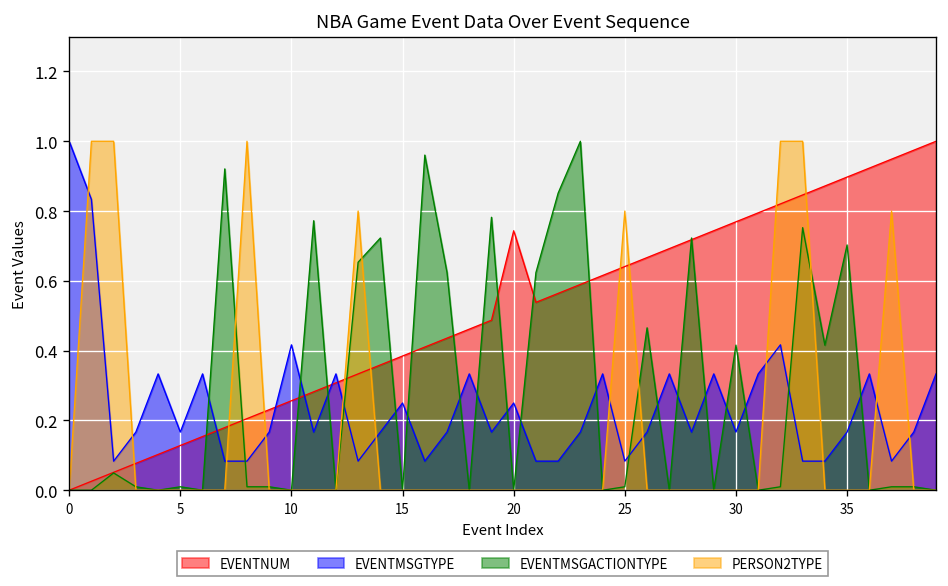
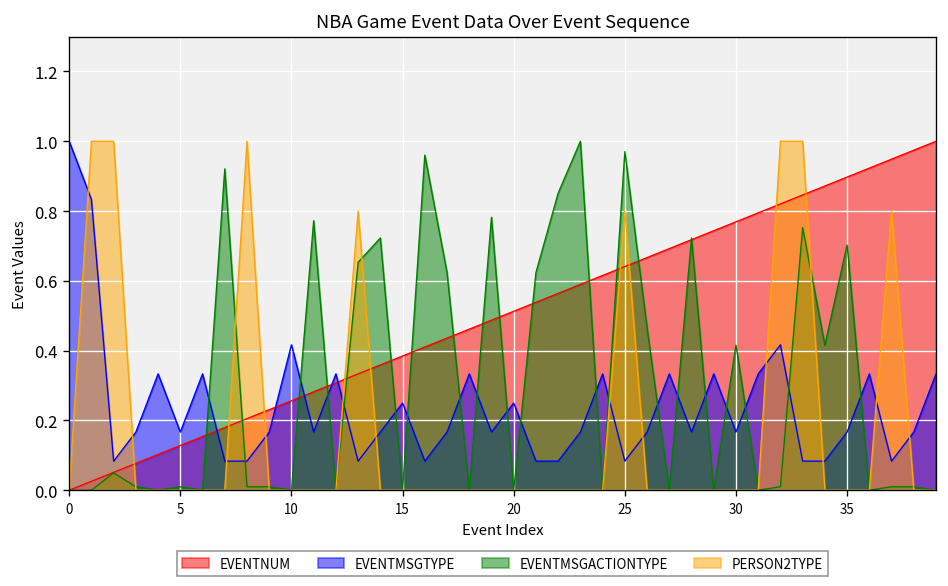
  {
    "EVENTNUM": {
      "5": 0.13,
      "10": 0.26,
      "15": 0.38,
-     "20": 0.74,
+     "20": 0.51,
      "25": 0.64,
      "30": 0.77,
      "35": 0.90
    },
    "EVENTMSGTYPE": {
      "0": 1.00,
      "5": 0.17,
      "10": 0.42,
      "15": 0.25,
      "20": 0.25,
      "25": 0.08,
      "30": 0.17,
      "35": 0.17
    },
    "EVENTMSGACTIONTYPE": {
      "5": 0.01,
-     "25": 0.01,
+     "25": 0.97,
      "30": 0.42,
      "35": 0.70
    },
    "PERSON2TYPE": {
      "5": 0.00,
      "25": 0.80,
      "30": 0.00,
      "35": 0.00
    }
  }
